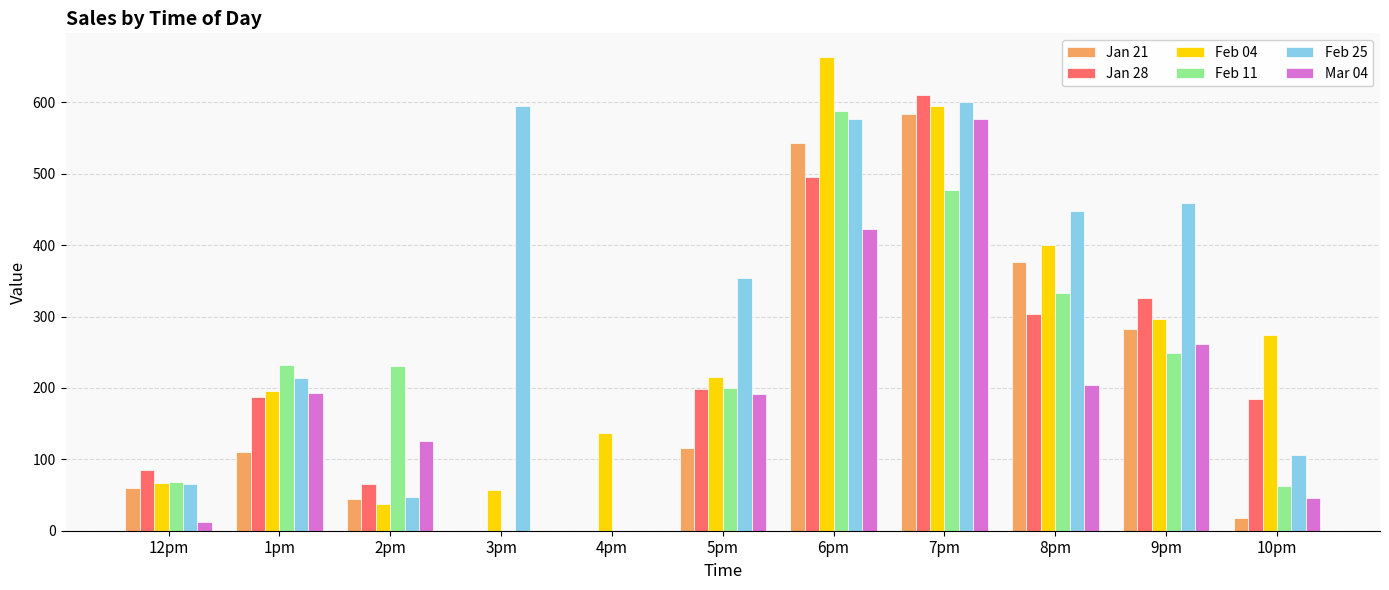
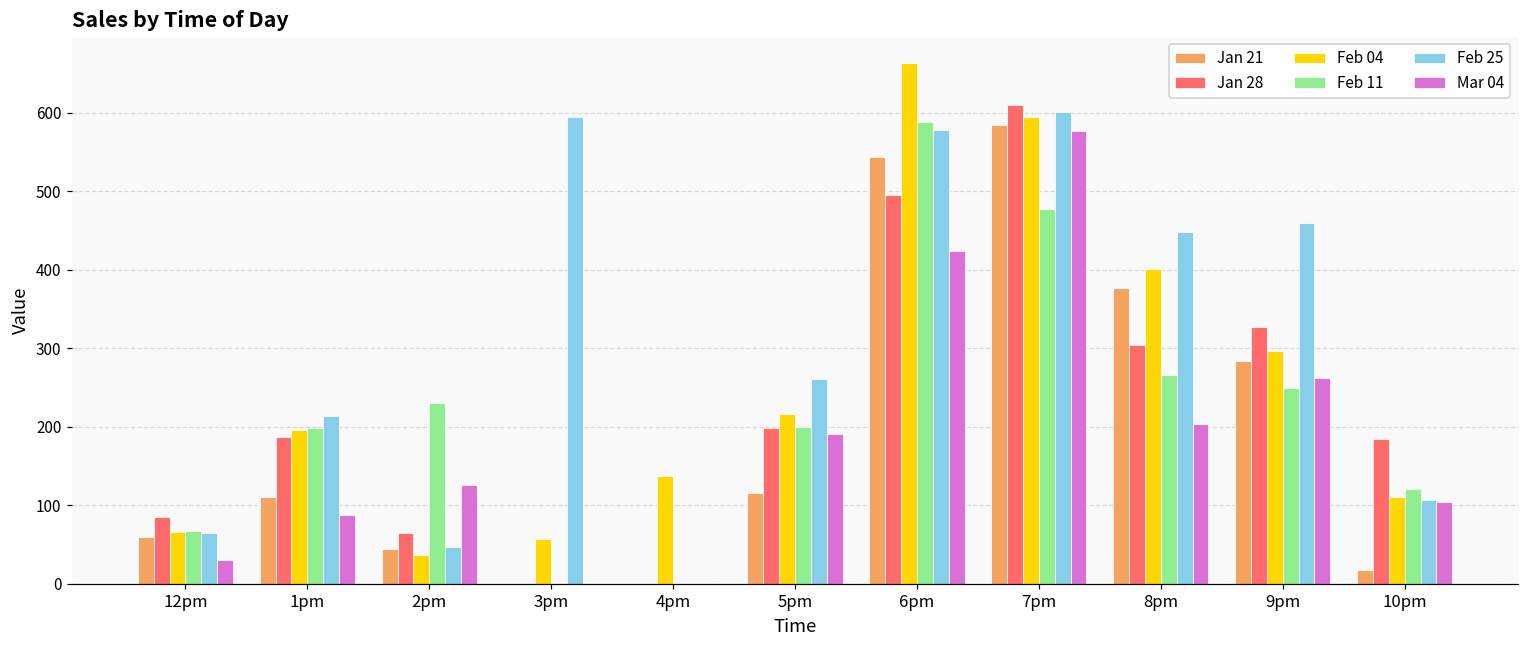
  {
    "Feb 04": {
      "12pm": 70,
      "1pm": 200,
      "2pm": 40,
      "3pm": 60,
      "4pm": 140,
      "5pm": 220,
      "6pm": 660,
      "7pm": 590,
      "8pm": 400,
      "9pm": 300,
-     "10pm": 270
+     "10pm": 110
    },
    "Feb 11": {
      "12pm": 70,
-     "1pm": 230,
+     "1pm": 200,
      "2pm": 230,
      "3pm": 0,
      "4pm": 0,
      "5pm": 200,
      "6pm": 590,
      "7pm": 480,
-     "8pm": 330,
+     "8pm": 270,
      "9pm": 250,
-     "10pm": 60
+     "10pm": 120
    },
    "Feb 25": {
      "12pm": 60,
      "1pm": 210,
      "2pm": 50,
      "3pm": 600,
      "4pm": 0,
-     "5pm": 350,
+     "5pm": 260,
      "6pm": 580,
      "7pm": 600,
      "8pm": 450,
      "9pm": 460,
      "10pm": 110
    },
    "Mar 04": {
-     "12pm": 10,
-     "1pm": 190,
+     "12pm": 30,
+     "1pm": 90,
      "2pm": 130,
      "3pm": 0,
      "4pm": 0,
      "5pm": 190,
      "6pm": 420,
      "7pm": 580,
      "8pm": 200,
      "9pm": 260,
-     "10pm": 50
+     "10pm": 100
    }
  }
